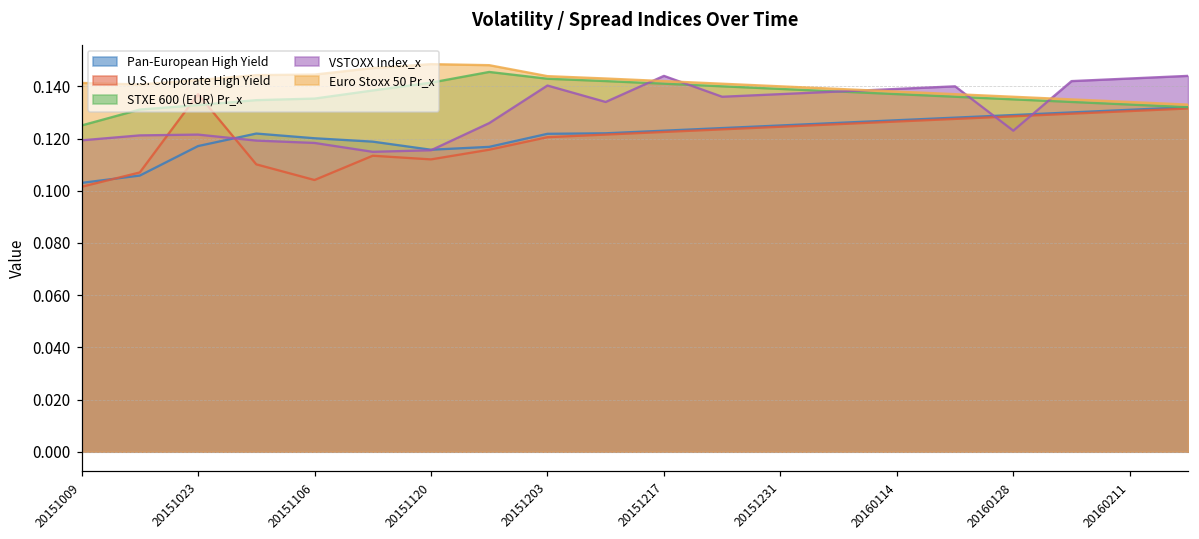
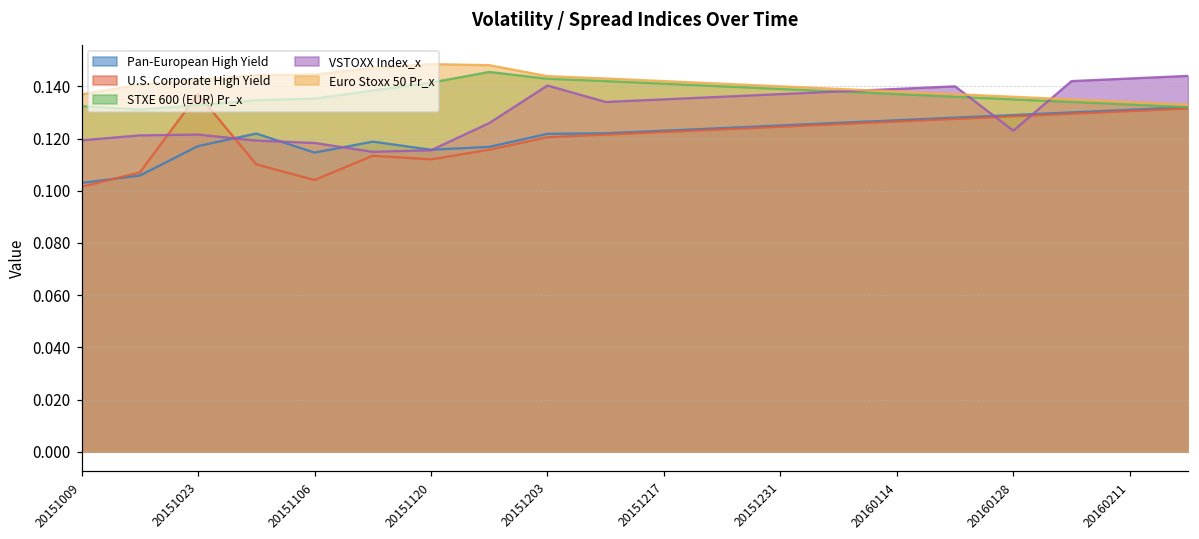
  {
    "Pan-European High Yield": {
      "20151009": 0.103,
      "20151023": 0.117,
-     "20151106": 0.120,
+     "20151106": 0.115,
      "20151203": 0.122
    },
    "U.S. Corporate High Yield": {
      "20151009": 0.102,
      "20151106": 0.104,
      "20151120": 0.112,
      "20151203": 0.121
    },
    "STXE 600 (EUR) Pr_x": {
-     "20151009": 0.125
+     "20151009": 0.132
    },
    "VSTOXX Index_x": {
      "20151009": 0.119,
      "20151023": 0.122,
      "20151106": 0.118,
      "20151203": 0.140,
-     "20151217": 0.144,
+     "20151217": 0.135,
      "20151231": 0.137,
      "20160128": 0.123,
      "20160211": 0.143
    },
    "Euro Stoxx 50 Pr_x": {
-     "20151009": 0.141
+     "20151009": 0.137
    }
  }
